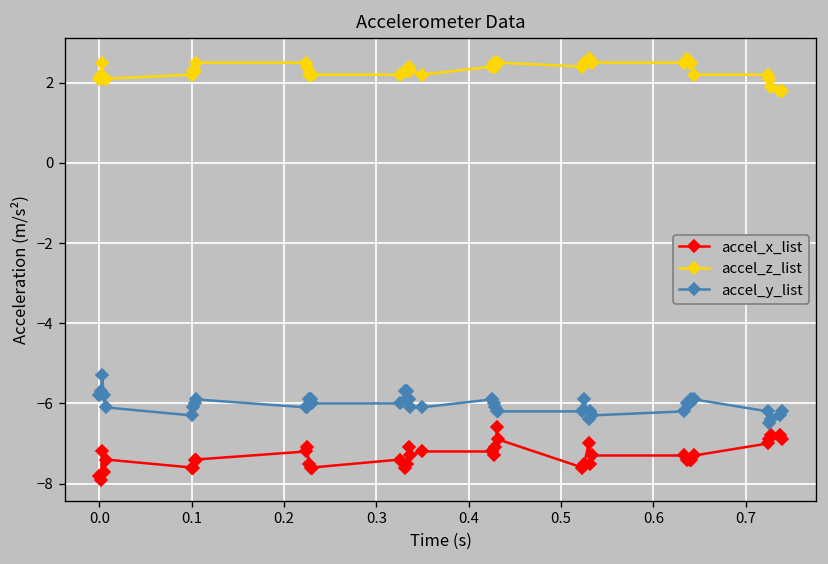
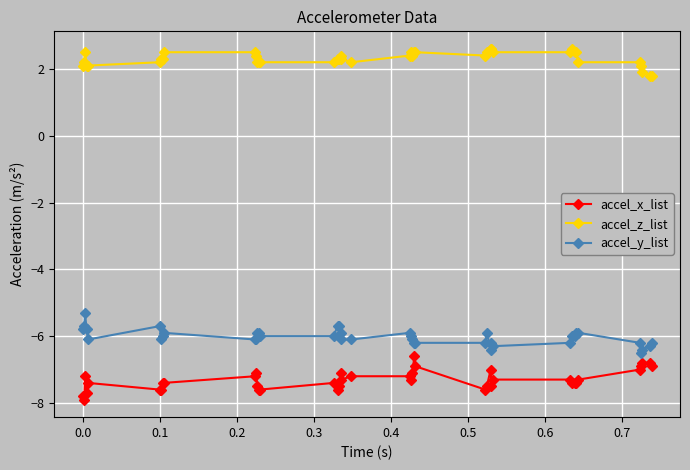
  {
    "accel_x_list": {
      "0.0": -7.8,
      "0.1": -7.6
    },
    "accel_z_list": {
      "0.0": 2.1,
      "0.1": 2.2
    },
    "accel_y_list": {
      "0.0": -5.8,
-     "0.1": -6.3
+     "0.1": -5.7
    }
  }
